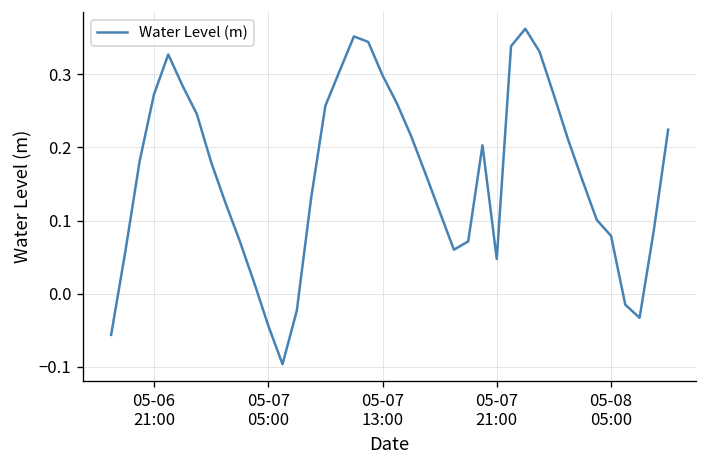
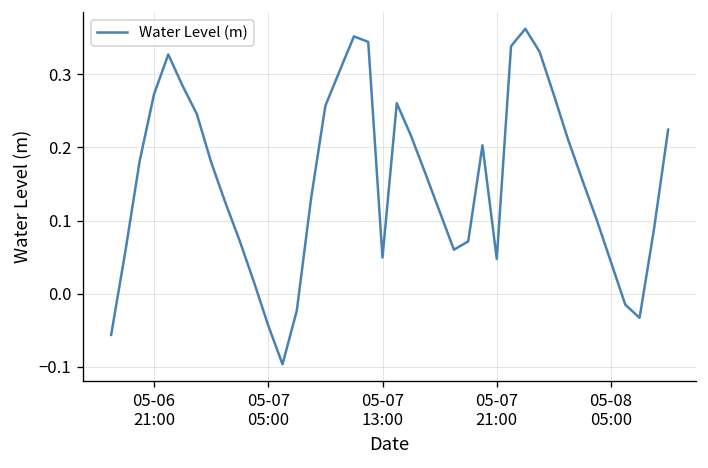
  {
    "05-06 21:00": 0.27,
    "05-07 05:00": -0.04,
-   "05-07 13:00": 0.30,
+   "05-07 13:00": 0.05,
    "05-07 21:00": 0.05,
-   "05-08 05:00": 0.08
+   "05-08 05:00": 0.04
  }
